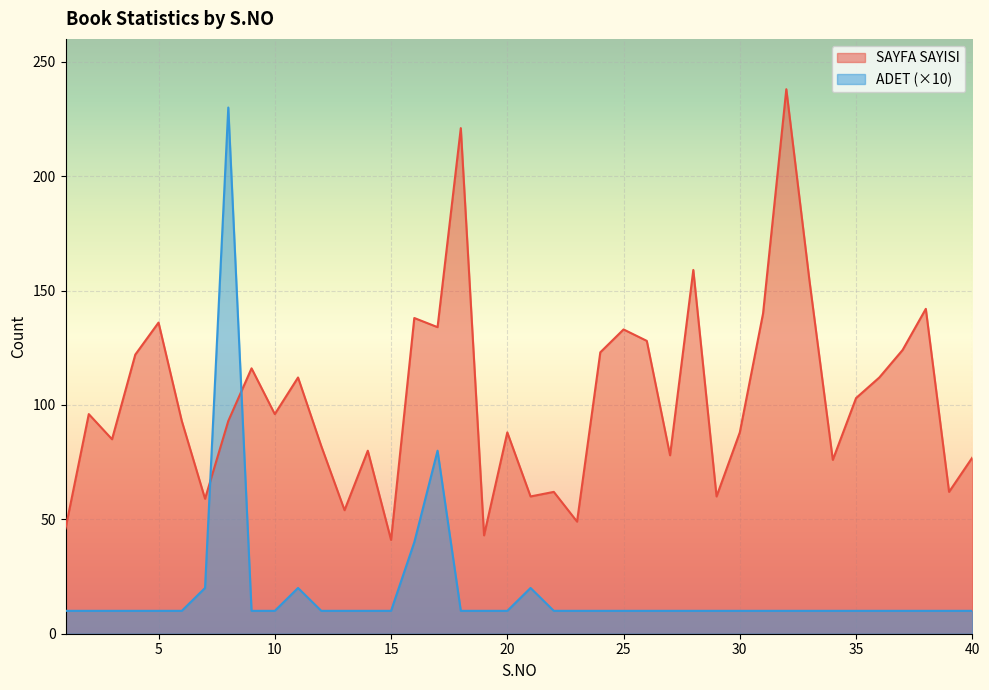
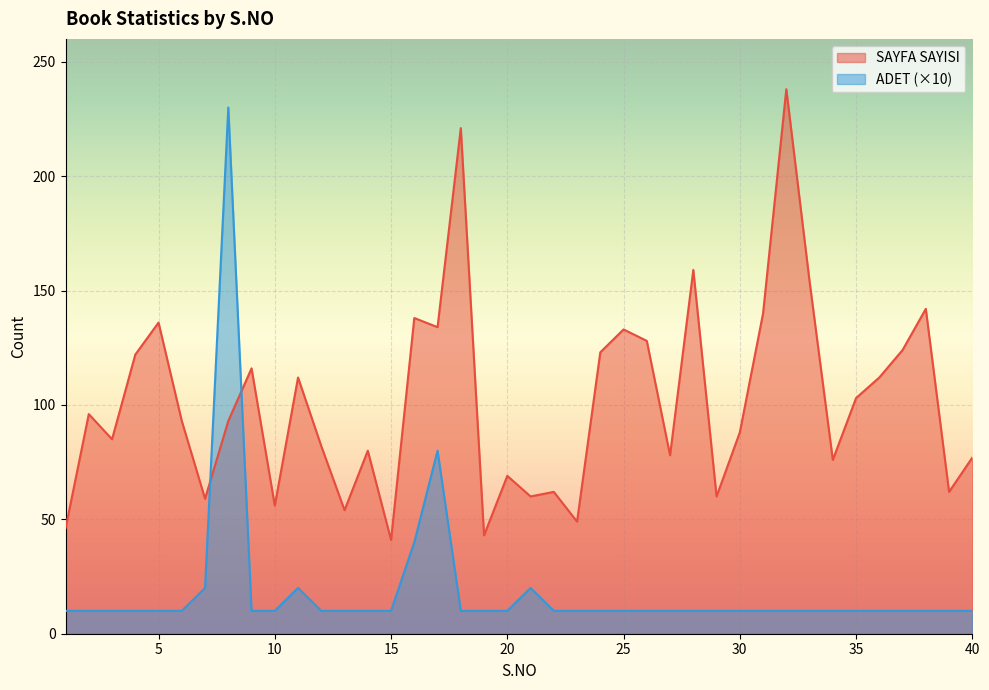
  {
    "SAYFA SAYISI": {
      "5": 136,
-     "10": 96,
+     "10": 56,
      "15": 41,
-     "20": 88,
+     "20": 69,
      "25": 133,
      "30": 88,
      "35": 103,
      "40": 77
    },
    "ADET (×10)": {
      "5": 10,
      "10": 10,
      "15": 10,
      "20": 10,
      "25": 10,
      "30": 10,
      "35": 10,
      "40": 10
    }
  }
